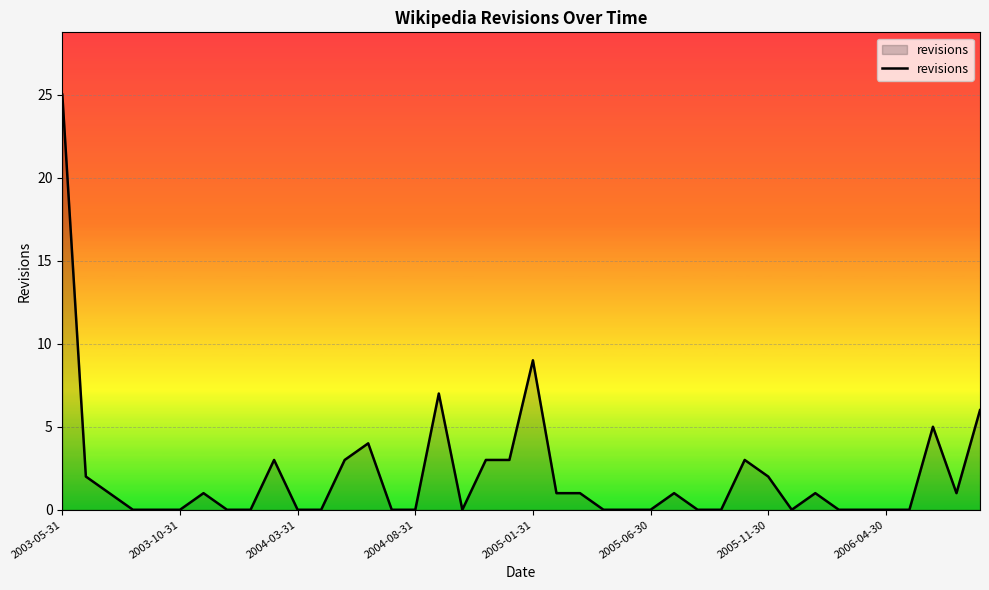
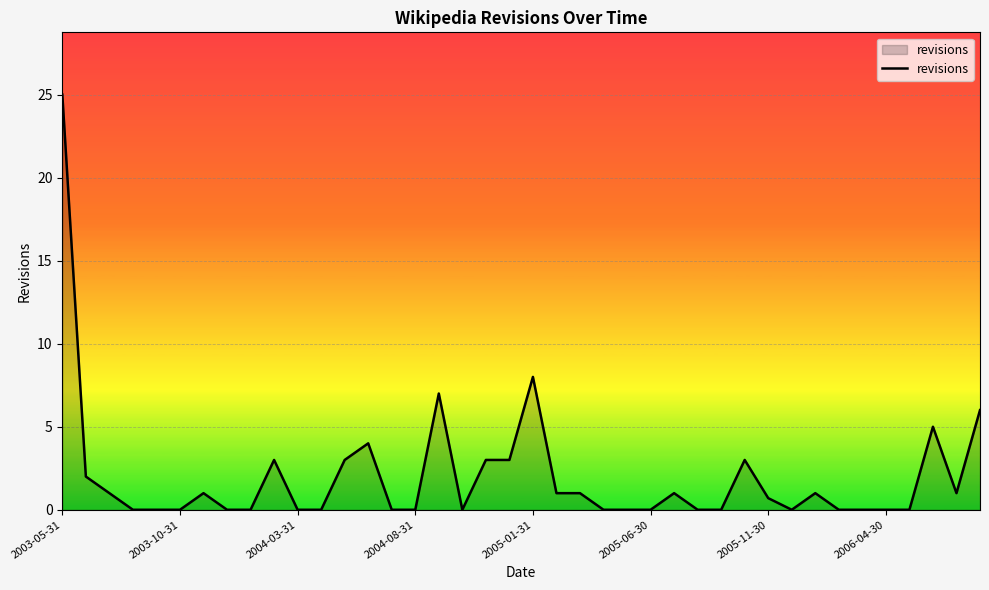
  {
    "2003-05-31": 25.0,
    "2003-10-31": 0.0,
    "2004-03-31": 0.0,
    "2004-08-31": 0.0,
-   "2005-01-31": 9,
+   "2005-01-31": 8,
    "2005-06-30": 0.0,
-   "2005-11-30": 2.0,
+   "2005-11-30": 0.7,
    "2006-04-30": 0.0
  }
